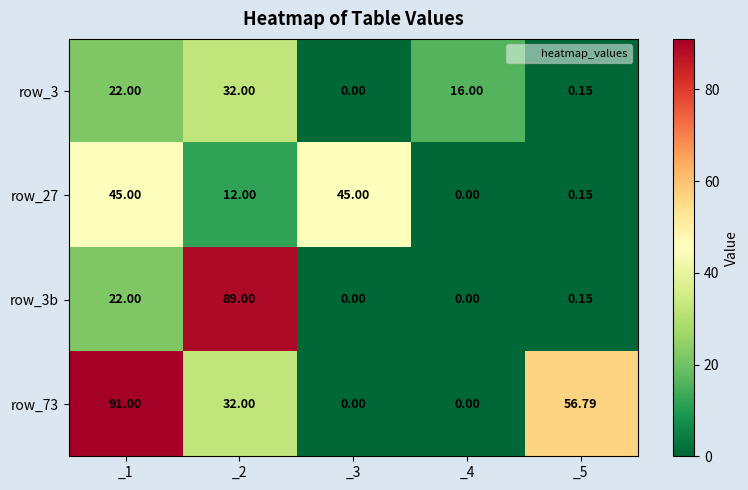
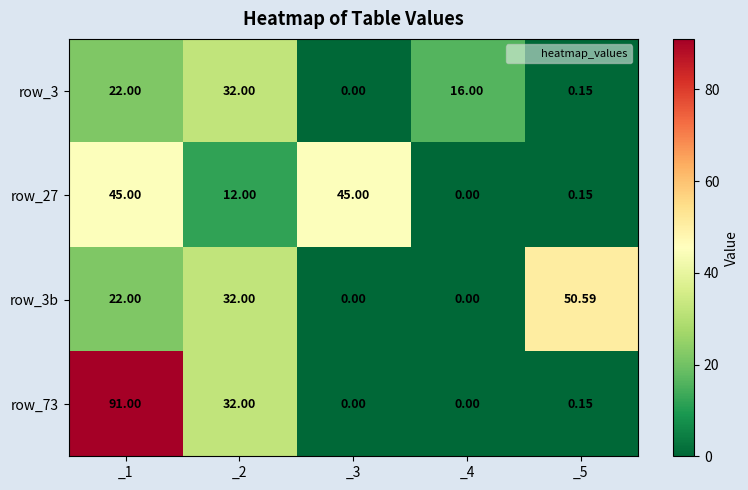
  {
    "row_3": {
      "_1": 22.00,
      "_2": 32.00,
      "_3": 0.00,
      "_4": 16.00,
      "_5": 0.15
    },
    "row_27": {
      "_1": 45.00,
      "_2": 12.00,
      "_3": 45.00,
      "_4": 0.00,
      "_5": 0.15
    },
    "row_3b": {
      "_1": 22.00,
-     "_2": 89.00,
+     "_2": 32.00,
      "_3": 0.00,
      "_4": 0.00,
-     "_5": 0.15
+     "_5": 50.59
    },
    "row_73": {
      "_1": 91.00,
      "_2": 32.00,
      "_3": 0.00,
      "_4": 0.00,
-     "_5": 56.79
+     "_5": 0.15
    }
  }
